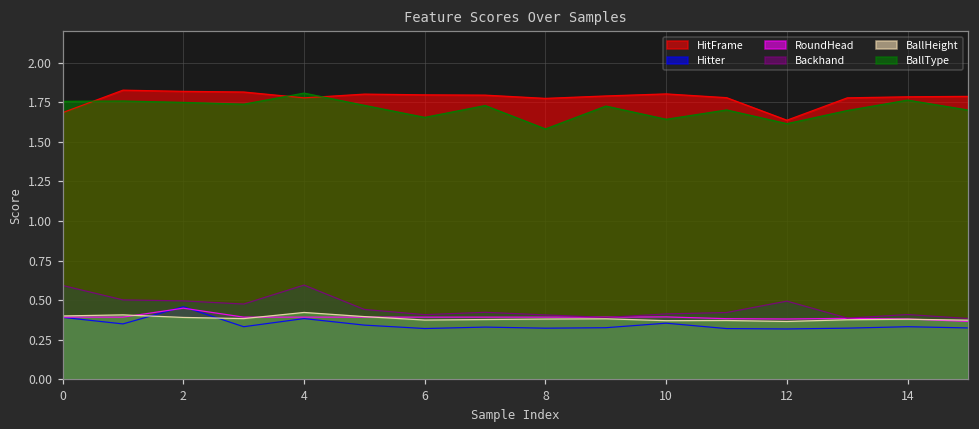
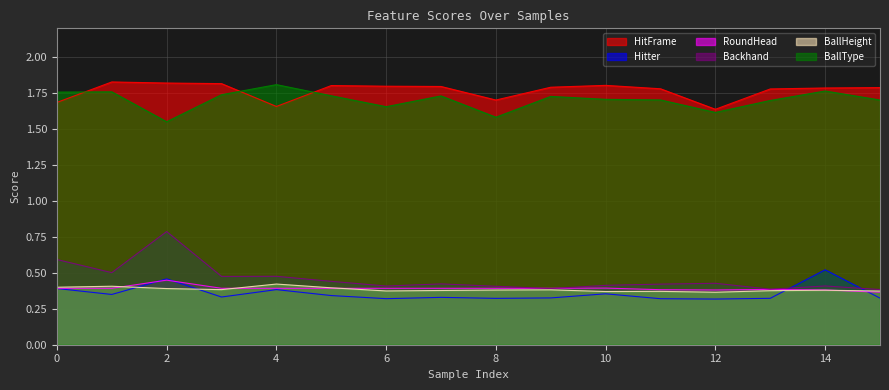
  {
    "HitFrame": {
      "0": 1.68,
      "2": 1.82,
-     "4": 1.78,
+     "4": 1.66,
      "6": 1.80,
-     "8": 1.78,
+     "8": 1.70,
      "10": 1.80,
      "12": 1.64,
      "14": 1.79
    },
    "Hitter": {
      "6": 0.32,
      "8": 0.32,
      "12": 0.32,
-     "14": 0.33
+     "14": 0.52
    },
    "RoundHead": {
      "10": 0.39
    },
    "Backhand": {
      "0": 0.59,
-     "2": 0.50,
-     "4": 0.59,
+     "2": 0.79,
+     "4": 0.48,
      "10": 0.41,
-     "12": 0.49,
+     "12": 0.43,
      "14": 0.41
    },
    "BallHeight": {
      "2": 0.39,
      "4": 0.42,
      "6": 0.37
    },
    "BallType": {
      "0": 1.76,
-     "2": 1.75,
+     "2": 1.55,
      "4": 1.81,
      "6": 1.66,
      "8": 1.58,
-     "10": 1.64,
+     "10": 1.71,
      "12": 1.62,
      "14": 1.76
    }
  }
